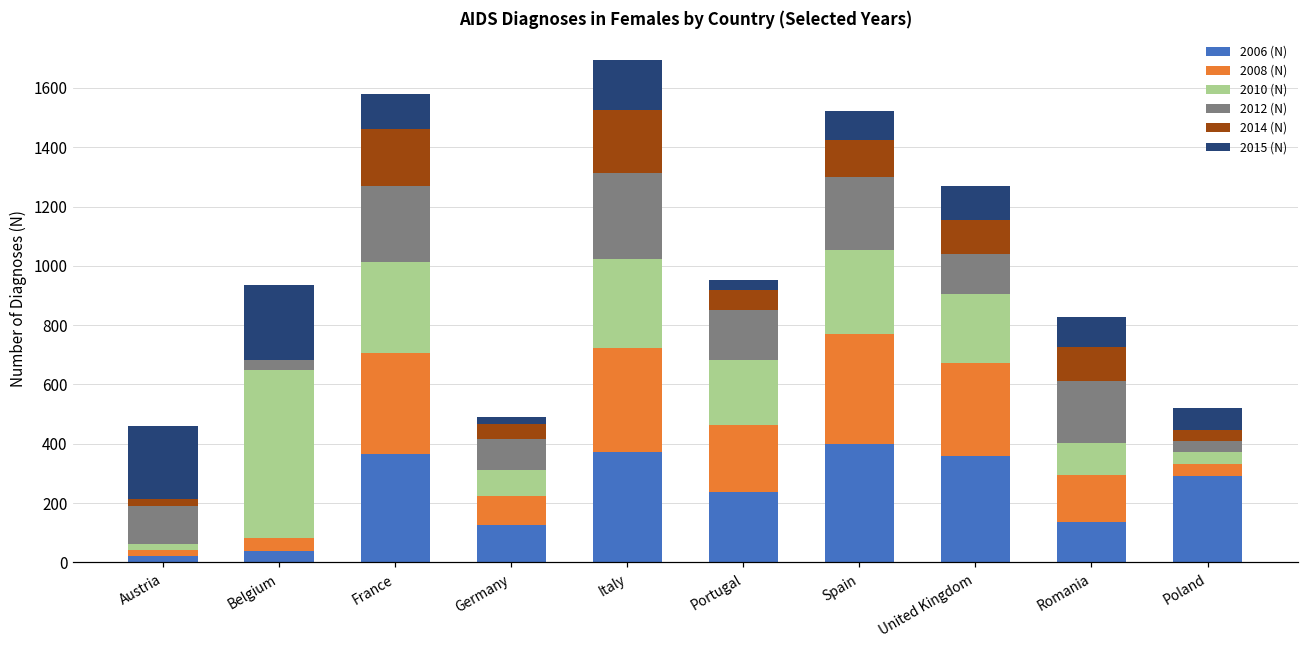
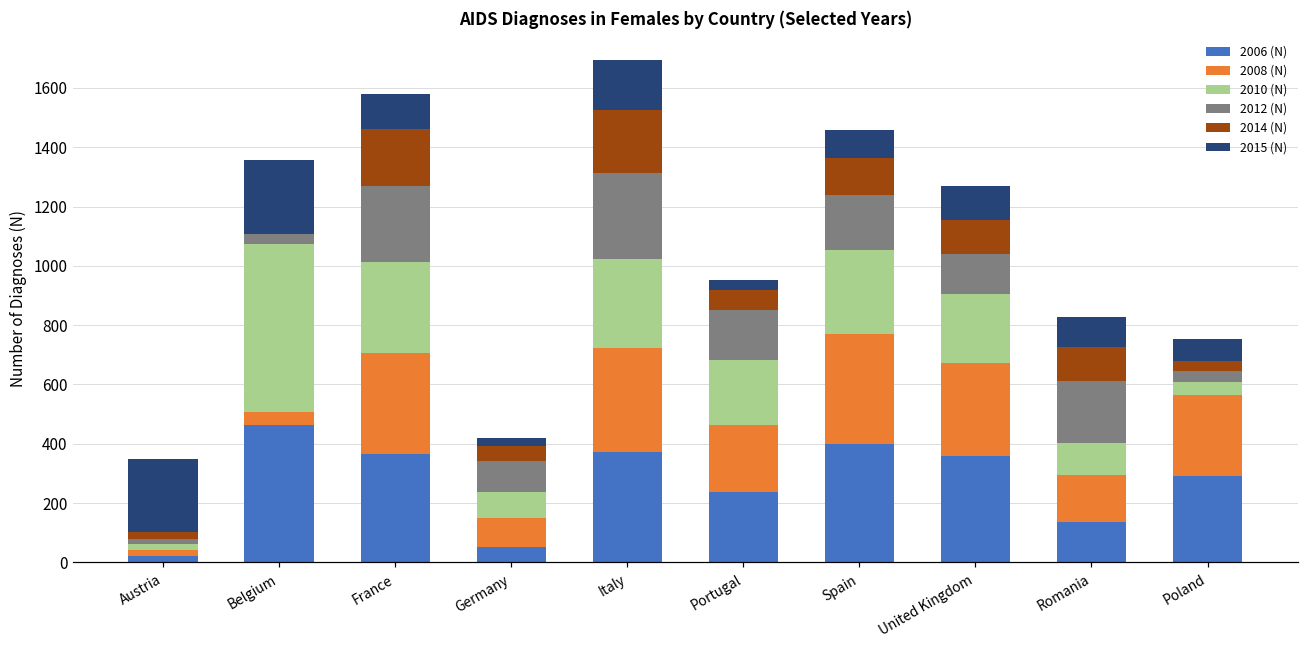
  {
    "2006 (N)": {
      "Austria": 20,
-     "Belgium": 40,
+     "Belgium": 460,
      "France": 370,
-     "Germany": 130,
+     "Germany": 50,
      "Italy": 370,
      "Portugal": 240,
      "Spain": 400,
      "United Kingdom": 360,
      "Romania": 140,
      "Poland": 290
    },
    "2008 (N)": {
      "Austria": 20,
      "Belgium": 40,
      "France": 340,
      "Germany": 100,
      "Italy": 350,
      "Portugal": 220,
      "Spain": 370,
      "United Kingdom": 310,
      "Romania": 160,
-     "Poland": 40
+     "Poland": 270
    },
    "2010 (N)": {
      "Austria": 20,
      "Belgium": 570,
      "France": 310,
      "Germany": 90,
      "Italy": 300,
      "Portugal": 220,
      "Spain": 280,
      "United Kingdom": 230,
      "Romania": 110,
      "Poland": 40
    },
    "2012 (N)": {
-     "Austria": 130,
+     "Austria": 20,
      "Belgium": 40,
      "France": 260,
      "Germany": 100,
      "Italy": 290,
      "Portugal": 170,
-     "Spain": 250,
+     "Spain": 190,
      "United Kingdom": 140,
      "Romania": 210,
      "Poland": 40
    },
    "2014 (N)": {
      "Austria": 20,
      "Belgium": 0,
      "France": 190,
      "Germany": 50,
      "Italy": 210,
      "Portugal": 70,
      "Spain": 130,
      "United Kingdom": 120,
      "Romania": 110,
      "Poland": 30
    },
    "2015 (N)": {
      "Austria": 250,
      "Belgium": 250,
      "France": 120,
      "Germany": 30,
      "Italy": 170,
      "Portugal": 30,
      "Spain": 100,
      "United Kingdom": 110,
      "Romania": 100,
      "Poland": 80
    }
  }
